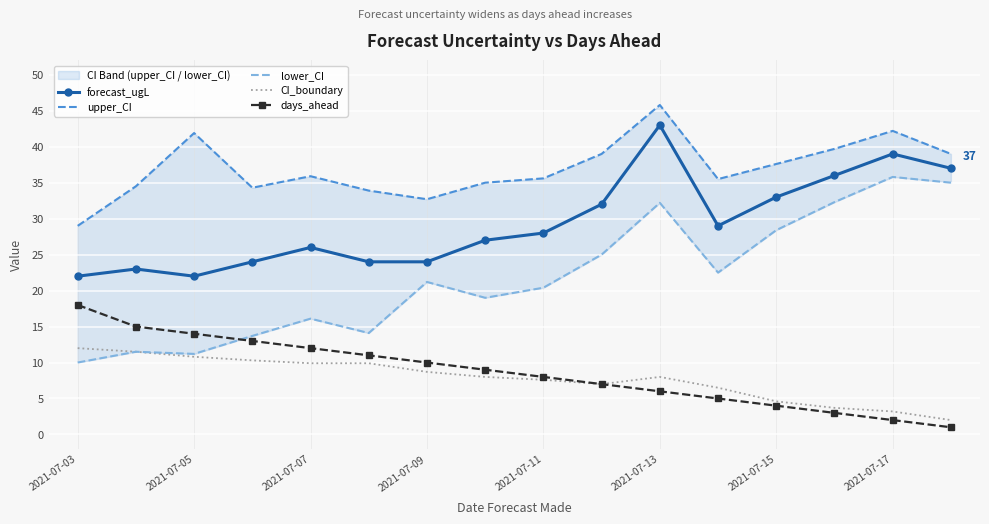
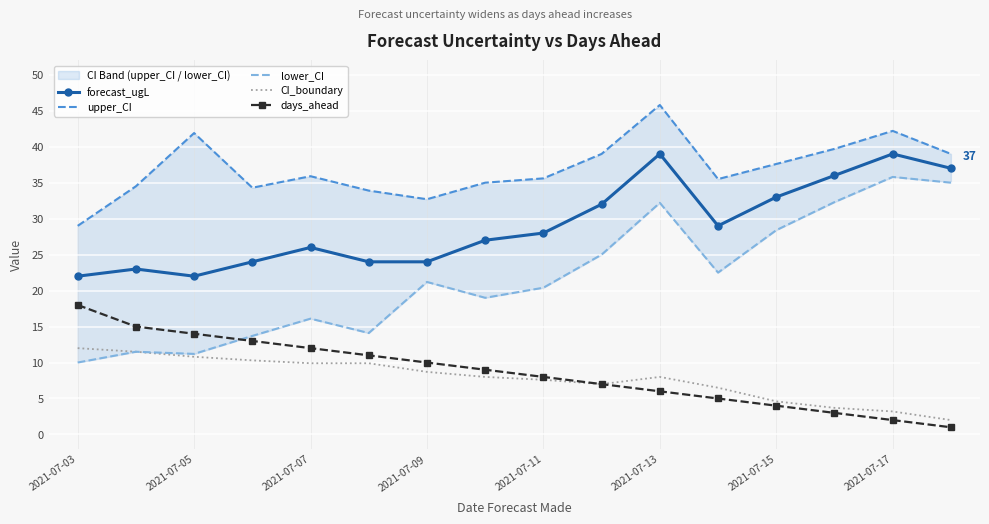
  {
    "forecast_ugL": {
      "2021-07-03": 22,
      "2021-07-05": 22,
      "2021-07-07": 26,
      "2021-07-09": 24,
      "2021-07-11": 28,
-     "2021-07-13": 43,
+     "2021-07-13": 39,
      "2021-07-15": 33,
      "2021-07-17": 39
    },
    "CI Band (upper_CI / lower_CI)": {
      "2021-07-03": 29,
      "2021-07-05": 42,
      "2021-07-07": 36,
      "2021-07-09": 33,
      "2021-07-11": 36,
      "2021-07-13": 46,
      "2021-07-15": 38,
      "2021-07-17": 42
    },
    "lower_CI": {
      "2021-07-03": 10,
      "2021-07-05": 11,
      "2021-07-07": 16,
      "2021-07-09": 21,
      "2021-07-11": 20,
      "2021-07-13": 32,
      "2021-07-15": 28,
      "2021-07-17": 36
    },
    "CI_boundary": {
      "2021-07-03": 12,
      "2021-07-05": 11,
      "2021-07-07": 10,
      "2021-07-09": 9,
      "2021-07-11": 8,
      "2021-07-13": 8,
      "2021-07-15": 5,
      "2021-07-17": 3
    },
    "days_ahead": {
      "2021-07-03": 18,
      "2021-07-05": 14,
      "2021-07-07": 12,
      "2021-07-09": 10,
      "2021-07-11": 8,
      "2021-07-13": 6,
      "2021-07-15": 4,
      "2021-07-17": 2
    }
  }
